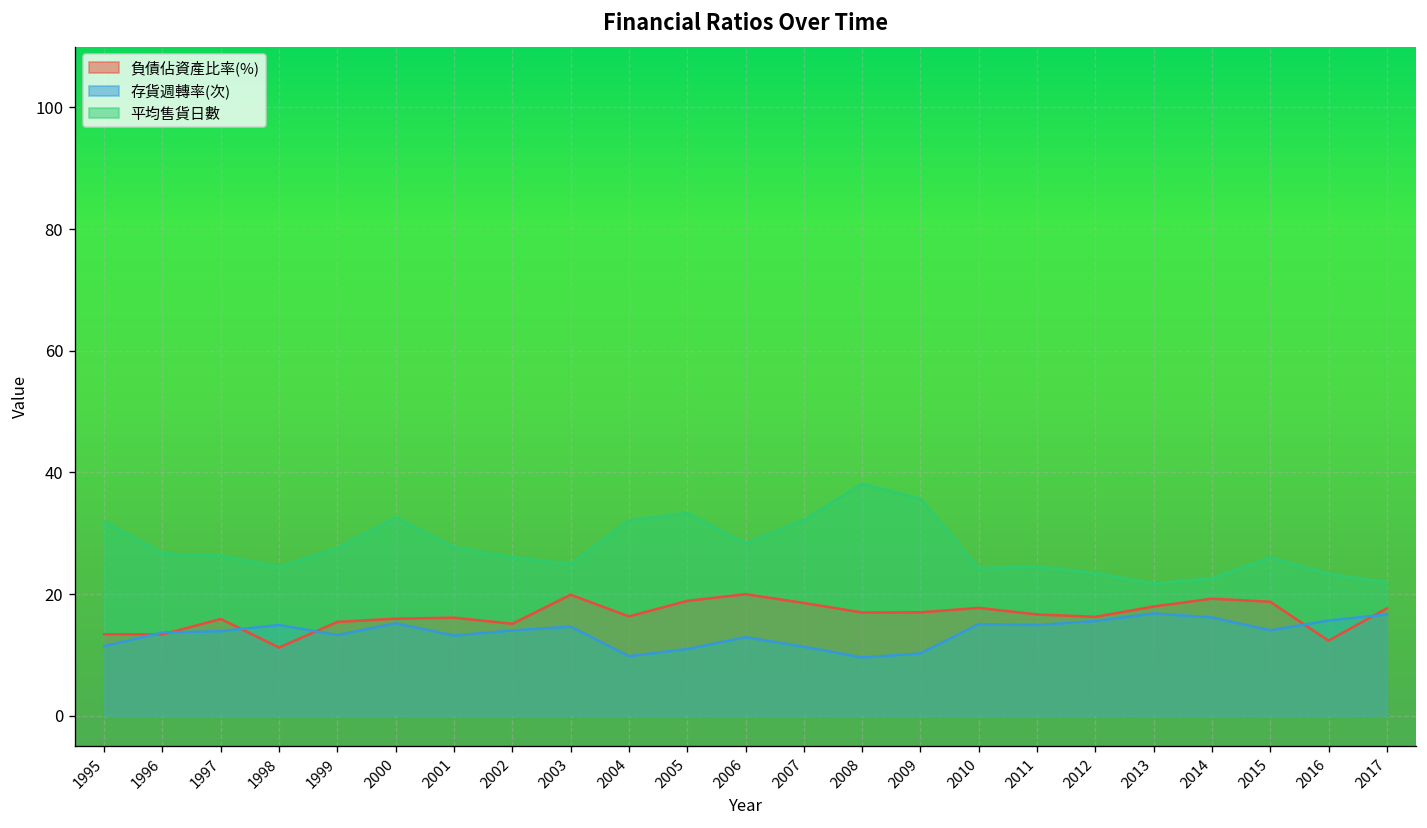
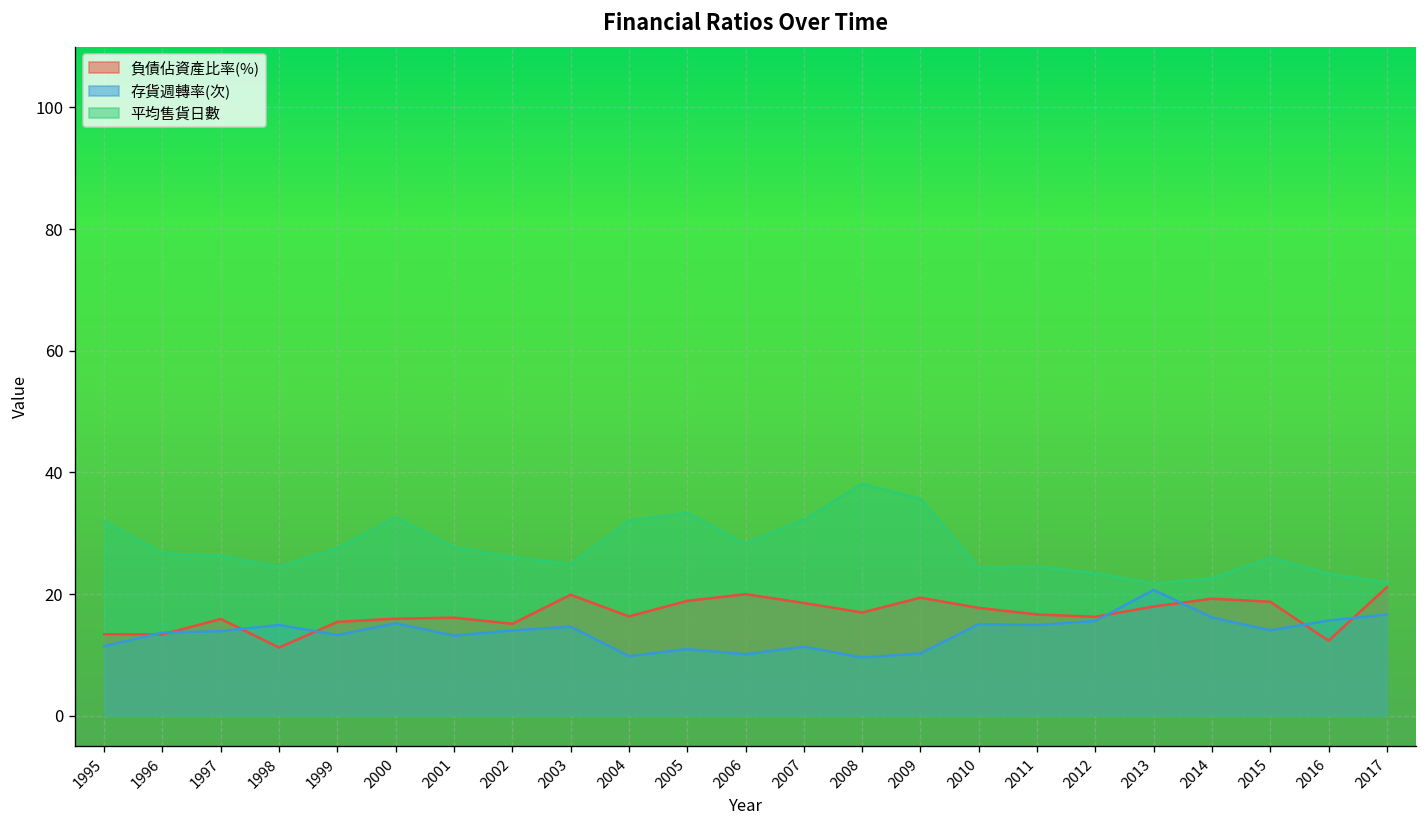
  {
    "負債佔資產比率(%)": {
      "1995": 13,
      "1997": 16,
      "1998": 11,
      "1999": 15,
      "2000": 16,
      "2001": 16,
      "2002": 15,
      "2003": 20,
      "2004": 16,
      "2005": 19,
      "2006": 20,
      "2007": 19,
      "2008": 17,
-     "2009": 17,
+     "2009": 19,
      "2010": 18,
      "2011": 17,
      "2012": 16,
      "2013": 18,
      "2014": 19,
      "2015": 19,
      "2016": 12,
-     "2017": 18
+     "2017": 21
    },
    "存貨週轉率(次)": {
      "1995": 11,
      "1997": 14,
      "1998": 15,
      "1999": 13,
      "2000": 15,
      "2001": 13,
      "2002": 14,
      "2003": 15,
      "2004": 10,
      "2005": 11,
-     "2006": 13,
+     "2006": 10,
      "2007": 11,
      "2008": 10,
      "2009": 10,
      "2010": 15,
      "2011": 15,
      "2012": 16,
-     "2013": 17,
+     "2013": 21,
      "2014": 16,
      "2015": 14,
      "2016": 16,
      "2017": 17
    },
    "平均售貨日數": {
      "1995": 32,
      "1996": 27,
      "1997": 26,
      "1998": 24,
      "1999": 28,
      "2000": 33,
      "2001": 28,
      "2002": 26,
      "2003": 25,
      "2004": 32,
      "2005": 33,
      "2006": 28,
      "2007": 32,
      "2008": 38,
      "2009": 36,
      "2010": 24,
      "2011": 24,
      "2012": 23,
      "2013": 22,
      "2014": 23,
      "2015": 26,
      "2016": 23,
      "2017": 22
    }
  }
